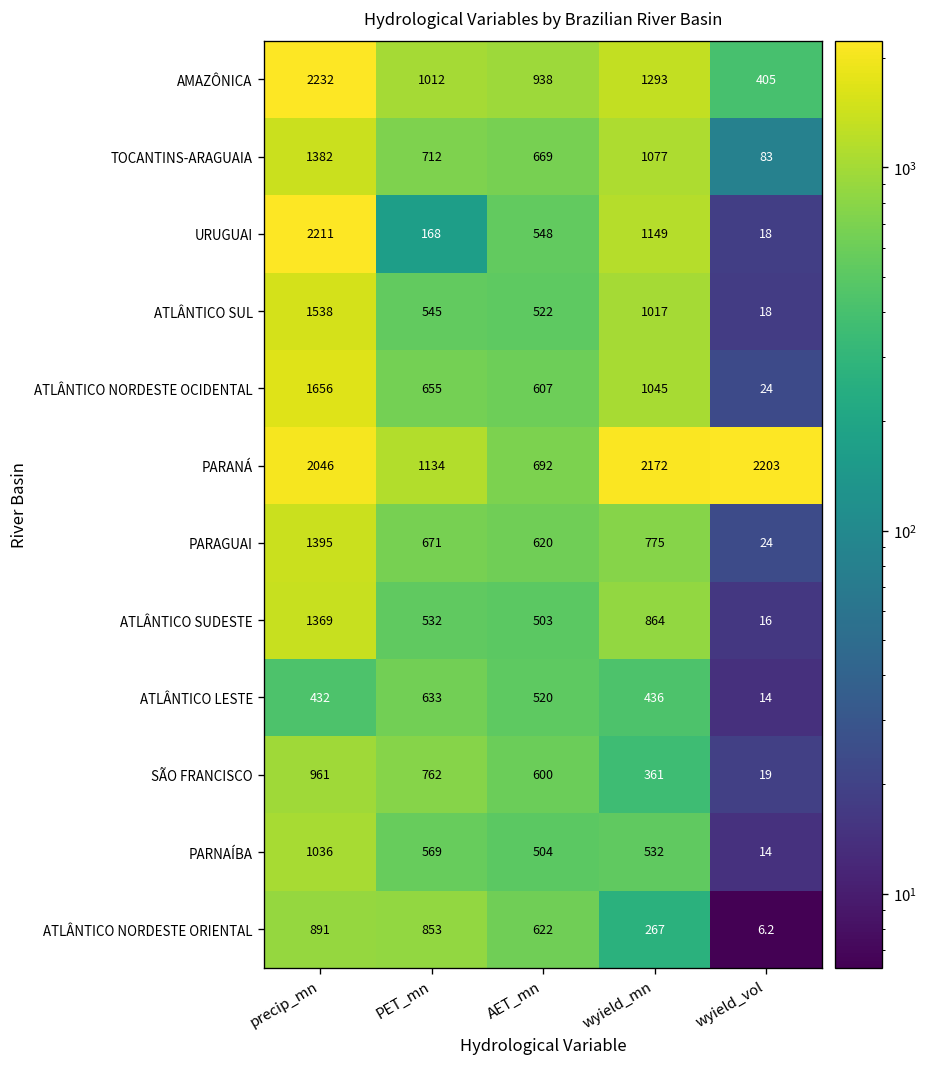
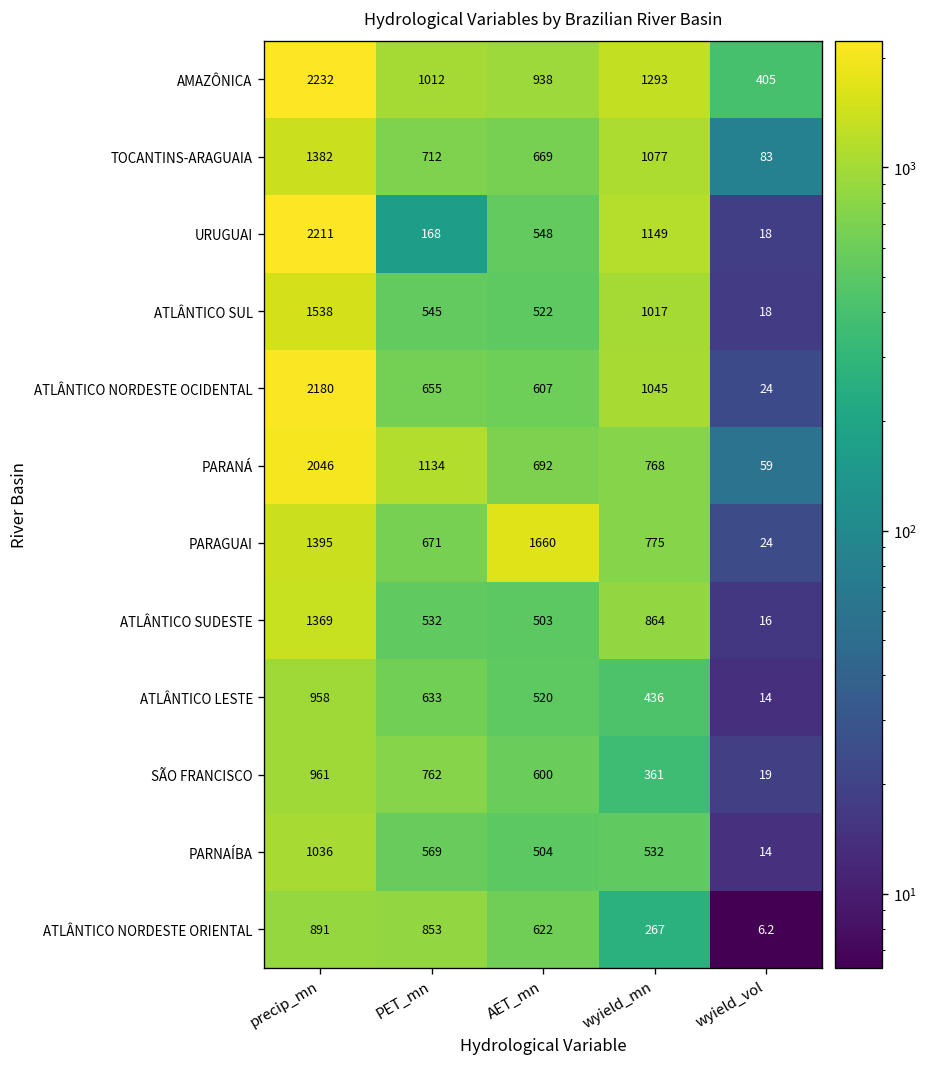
  {
    "AMAZÔNICA": {
      "precip_mn": 2232,
      "PET_mn": 1012,
      "AET_mn": 938,
      "wyield_mn": 1293,
      "wyield_vol": 405
    },
    "TOCANTINS-ARAGUAIA": {
      "precip_mn": 1382,
      "PET_mn": 712,
      "AET_mn": 669,
      "wyield_mn": 1077,
      "wyield_vol": 83
    },
    "URUGUAI": {
      "precip_mn": 2211,
      "PET_mn": 168,
      "AET_mn": 548,
      "wyield_mn": 1149,
      "wyield_vol": 18
    },
    "ATLÂNTICO SUL": {
      "precip_mn": 1538,
      "PET_mn": 545,
      "AET_mn": 522,
      "wyield_mn": 1017,
      "wyield_vol": 18
    },
    "ATLÂNTICO NORDESTE OCIDENTAL": {
-     "precip_mn": 1656,
+     "precip_mn": 2180,
      "PET_mn": 655,
      "AET_mn": 607,
      "wyield_mn": 1045,
      "wyield_vol": 24
    },
    "PARANÁ": {
      "precip_mn": 2046,
      "PET_mn": 1134,
      "AET_mn": 692,
-     "wyield_mn": 2172,
-     "wyield_vol": 2203
+     "wyield_mn": 768,
+     "wyield_vol": 59
    },
    "PARAGUAI": {
      "precip_mn": 1395,
      "PET_mn": 671,
-     "AET_mn": 620,
+     "AET_mn": 1660,
      "wyield_mn": 775,
      "wyield_vol": 24
    },
    "ATLÂNTICO SUDESTE": {
      "precip_mn": 1369,
      "PET_mn": 532,
      "AET_mn": 503,
      "wyield_mn": 864,
      "wyield_vol": 16
    },
    "ATLÂNTICO LESTE": {
-     "precip_mn": 432,
+     "precip_mn": 958,
      "PET_mn": 633,
      "AET_mn": 520,
      "wyield_mn": 436,
      "wyield_vol": 14
    },
    "SÃO FRANCISCO": {
      "precip_mn": 961,
      "PET_mn": 762,
      "AET_mn": 600,
      "wyield_mn": 361,
      "wyield_vol": 19
    },
    "PARNAÍBA": {
      "precip_mn": 1036,
      "PET_mn": 569,
      "AET_mn": 504,
      "wyield_mn": 532,
      "wyield_vol": 14
    },
    "ATLÂNTICO NORDESTE ORIENTAL": {
      "precip_mn": 891,
      "PET_mn": 853,
      "AET_mn": 622,
      "wyield_mn": 267,
      "wyield_vol": 6.2
    }
  }
